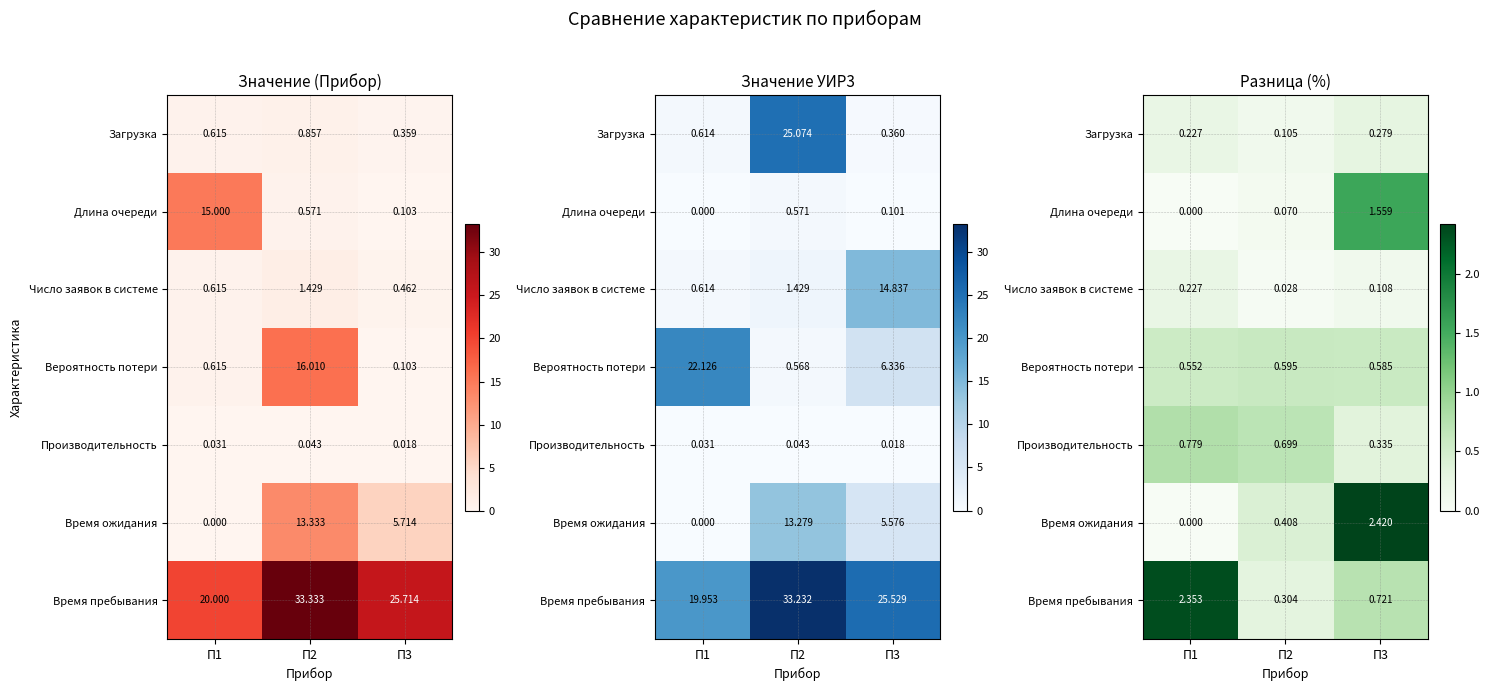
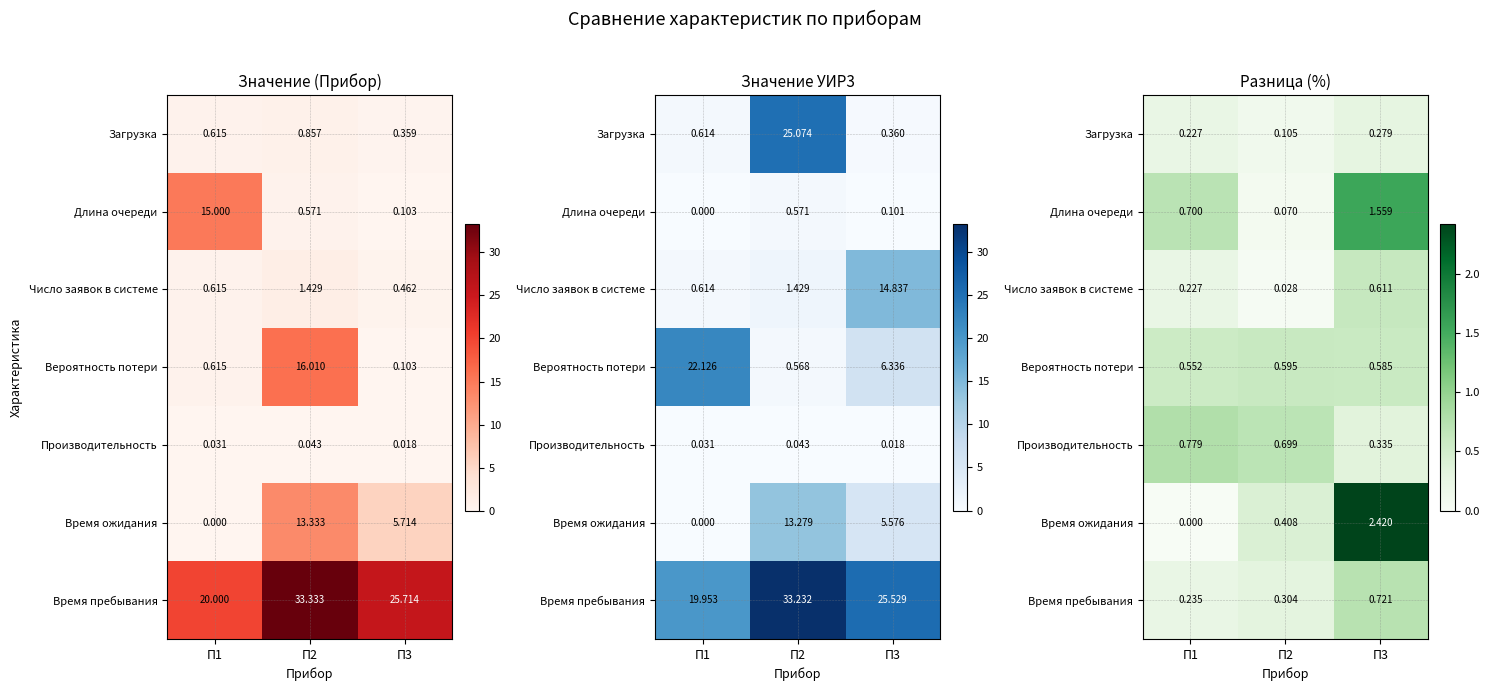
  {
    "Значение (Прибор)": {
      "Загрузка": {
        "П1": 0.615,
        "П2": 0.857,
        "П3": 0.359
      },
      "Длина очереди": {
        "П1": 15.000,
        "П2": 0.571,
        "П3": 0.103
      },
      "Число заявок в системе": {
        "П1": 0.615,
        "П2": 1.429,
        "П3": 0.462
      },
      "Вероятность потери": {
        "П1": 0.615,
        "П2": 16.010,
        "П3": 0.103
      },
      "Производительность": {
        "П1": 0.031,
        "П2": 0.043,
        "П3": 0.018
      },
      "Время ожидания": {
        "П1": 0.000,
        "П2": 13.333,
        "П3": 5.714
      },
      "Время пребывания": {
        "П1": 20.000,
        "П2": 33.333,
        "П3": 25.714
      }
    },
    "Значение УИР3": {
      "Загрузка": {
        "П1": 0.614,
        "П2": 25.074,
        "П3": 0.360
      },
      "Длина очереди": {
        "П1": 0.000,
        "П2": 0.571,
        "П3": 0.101
      },
      "Число заявок в системе": {
        "П1": 0.614,
        "П2": 1.429,
        "П3": 14.837
      },
      "Вероятность потери": {
        "П1": 22.126,
        "П2": 0.568,
        "П3": 6.336
      },
      "Производительность": {
        "П1": 0.031,
        "П2": 0.043,
        "П3": 0.018
      },
      "Время ожидания": {
        "П1": 0.000,
        "П2": 13.279,
        "П3": 5.576
      },
      "Время пребывания": {
        "П1": 19.953,
        "П2": 33.232,
        "П3": 25.529
      }
    },
    "Разница (%)": {
      "Загрузка": {
        "П1": 0.227,
        "П2": 0.105,
        "П3": 0.279
      },
      "Длина очереди": {
-       "П1": 0.000,
+       "П1": 0.700,
        "П2": 0.070,
        "П3": 1.559
      },
      "Число заявок в системе": {
        "П1": 0.227,
        "П2": 0.028,
-       "П3": 0.108
+       "П3": 0.611
      },
      "Вероятность потери": {
        "П1": 0.552,
        "П2": 0.595,
        "П3": 0.585
      },
      "Производительность": {
        "П1": 0.779,
        "П2": 0.699,
        "П3": 0.335
      },
      "Время ожидания": {
        "П1": 0.000,
        "П2": 0.408,
        "П3": 2.420
      },
      "Время пребывания": {
-       "П1": 2.353,
+       "П1": 0.235,
        "П2": 0.304,
        "П3": 0.721
      }
    }
  }
